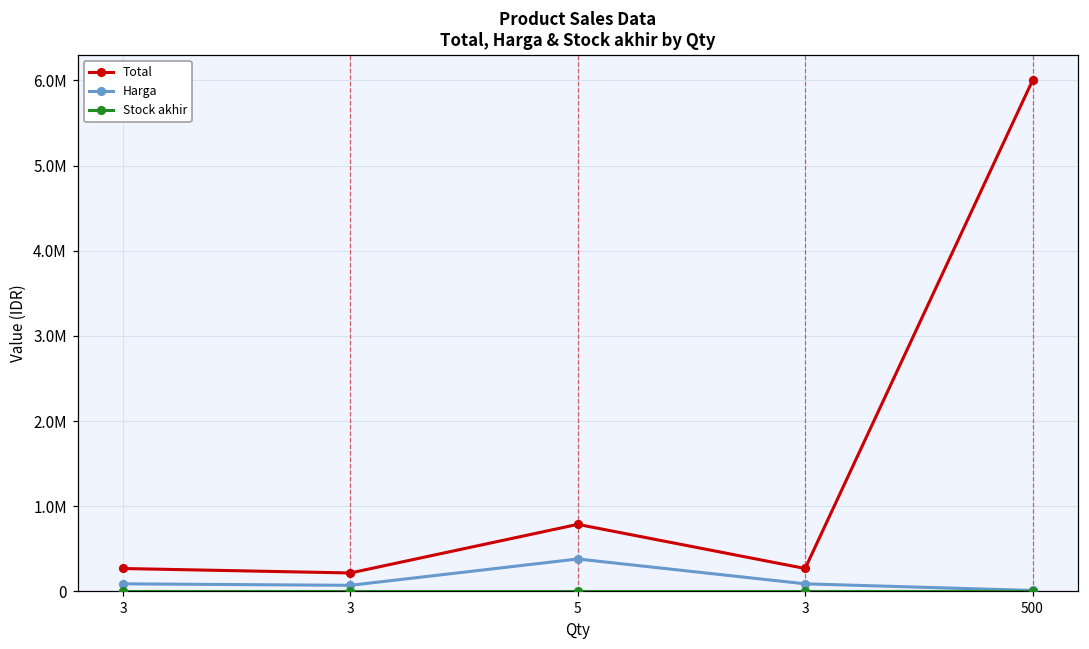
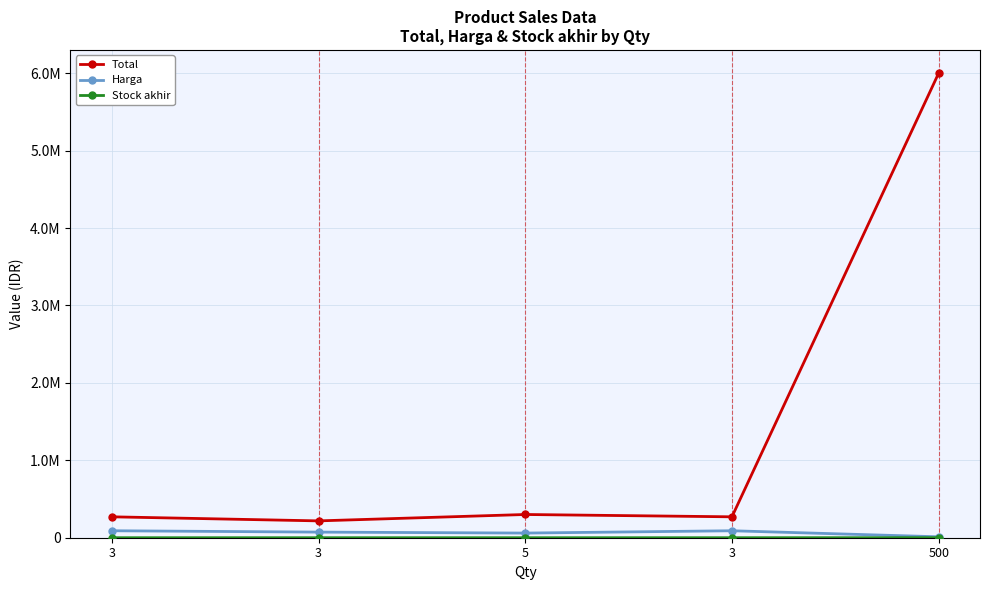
  {
    "Total": {
-     "5": 800000,
+     "5": 300000,
      "500": 6000000
    },
    "Harga": {
-     "5": 400000
+     "5": 100000
    },
    "Stock akhir": {
      "5": 0
    }
  }
